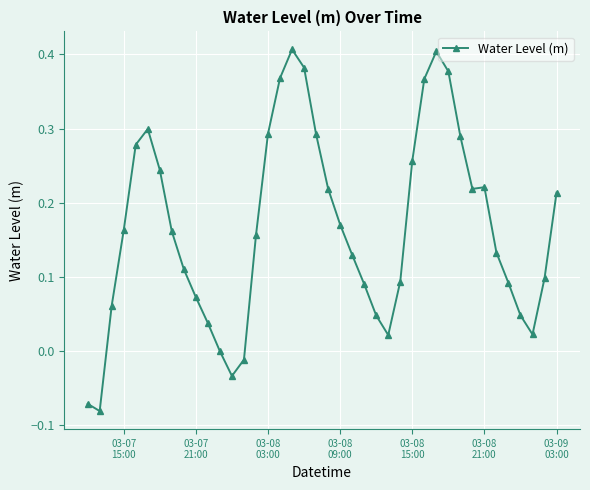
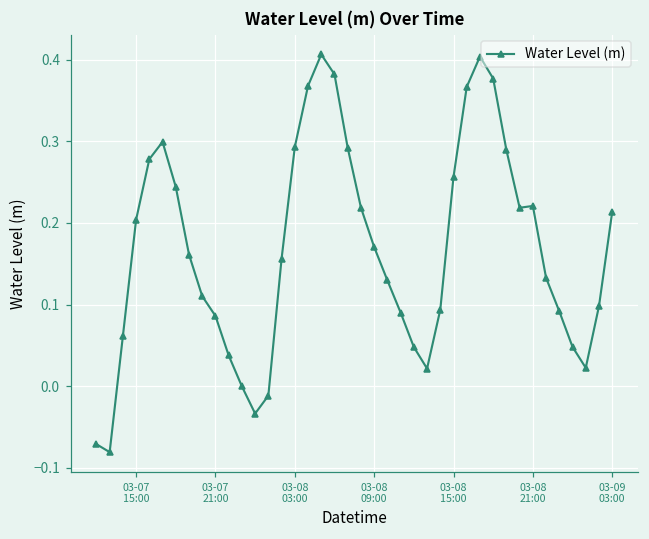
  {
-   "03-07 15:00": 0.16,
-   "03-07 21:00": 0.07,
+   "03-07 15:00": 0.20,
+   "03-07 21:00": 0.09,
    "03-08 03:00": 0.29,
    "03-08 09:00": 0.17,
    "03-08 15:00": 0.26,
    "03-08 21:00": 0.22,
    "03-09 03:00": 0.21
  }
